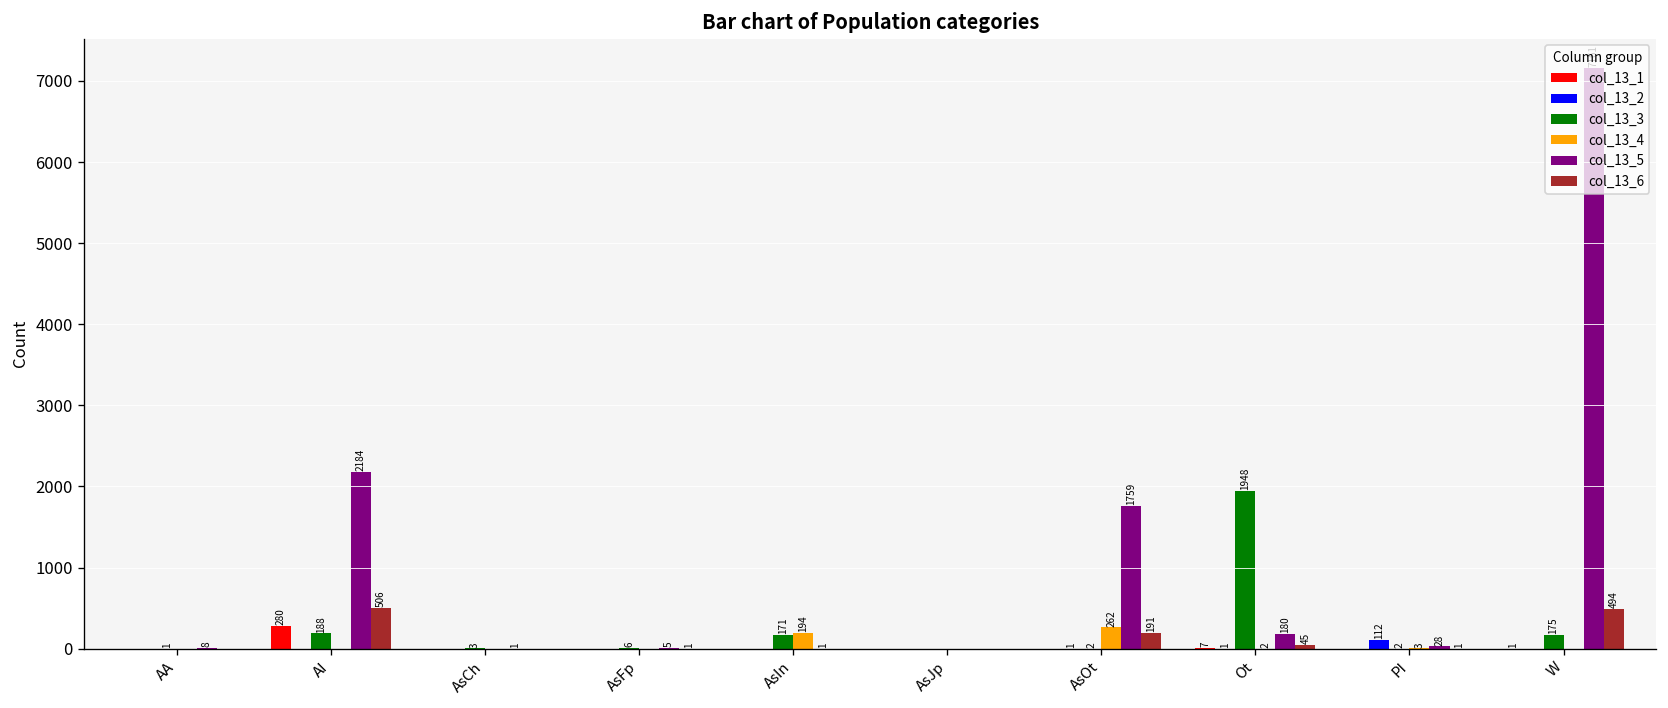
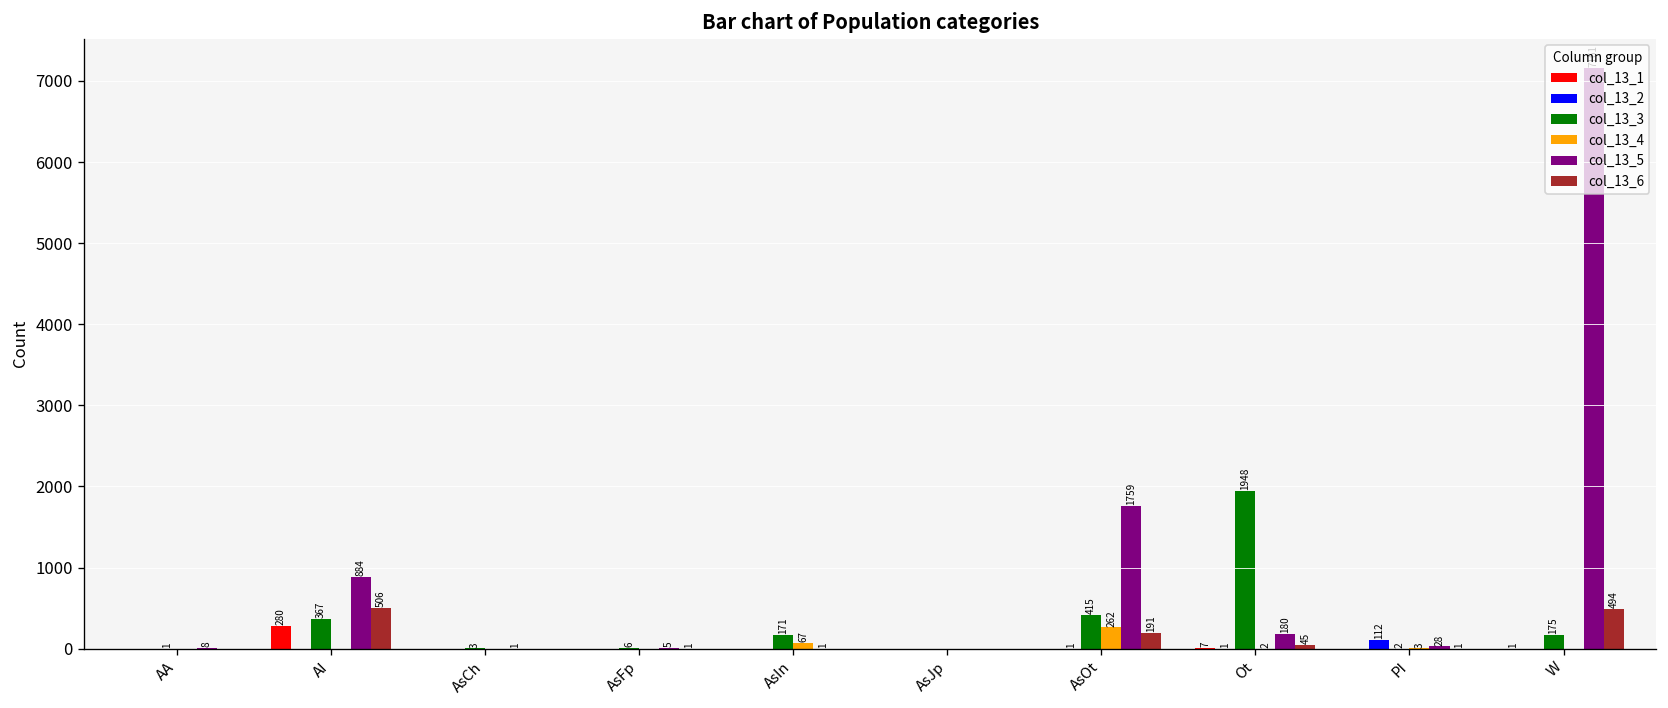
  {
    "col_13_1": {
      "AI": 280,
      "Ot": 7,
      "W": 1
    },
    "col_13_2": {
      "AsOt": 1,
      "Ot": 1,
      "PI": 112
    },
    "col_13_3": {
      "AA": 1,
-     "AI": 188,
+     "AI": 367,
      "AsCh": 3,
      "AsFp": 6,
      "AsIn": 171,
-     "AsOt": 2,
+     "AsOt": 415,
      "Ot": 1948,
      "PI": 2,
      "W": 175
    },
    "col_13_4": {
-     "AsIn": 194,
+     "AsIn": 67,
      "AsOt": 262,
      "Ot": 2,
      "PI": 3
    },
    "col_13_5": {
      "AA": 8,
-     "AI": 2184,
+     "AI": 884,
      "AsCh": 1,
      "AsFp": 5,
      "AsIn": 1,
      "AsOt": 1759,
      "Ot": 180,
      "PI": 28
    },
    "col_13_6": {
      "AI": 506,
      "AsFp": 1,
      "AsOt": 191,
      "Ot": 45,
      "PI": 1,
      "W": 494
    }
  }
